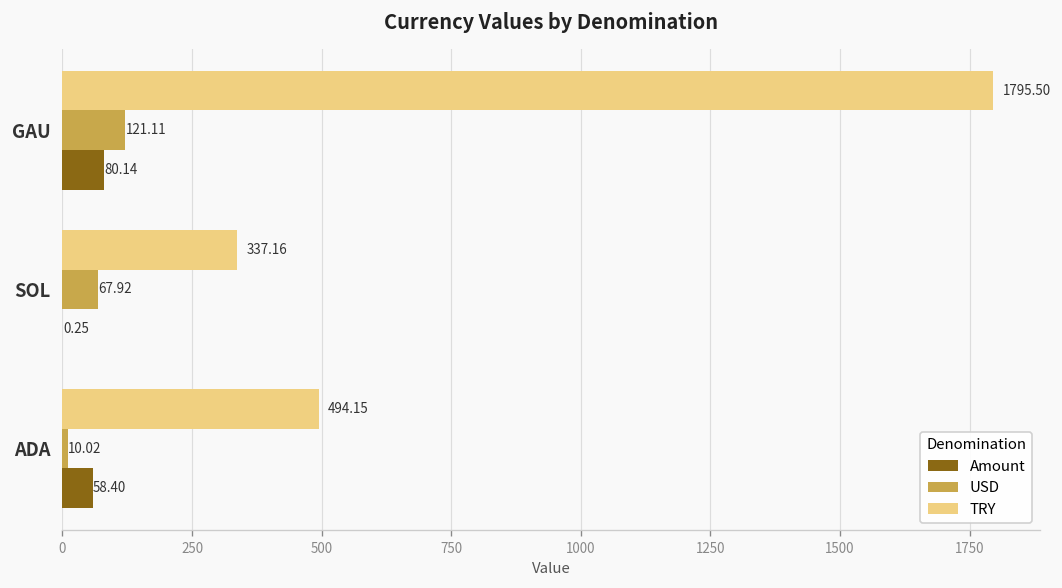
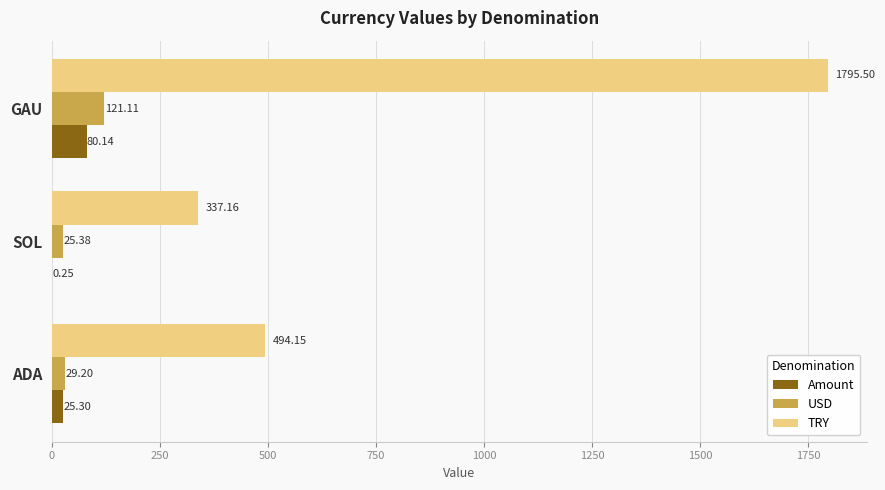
  {
    "Amount": {
      "GAU": 80.14,
      "SOL": 0.25,
-     "ADA": 58.40
+     "ADA": 25.30
    },
    "USD": {
      "GAU": 121.11,
-     "SOL": 67.92,
-     "ADA": 10.02
+     "SOL": 25.38,
+     "ADA": 29.20
    },
    "TRY": {
      "GAU": 1795.50,
      "SOL": 337.16,
      "ADA": 494.15
    }
  }
